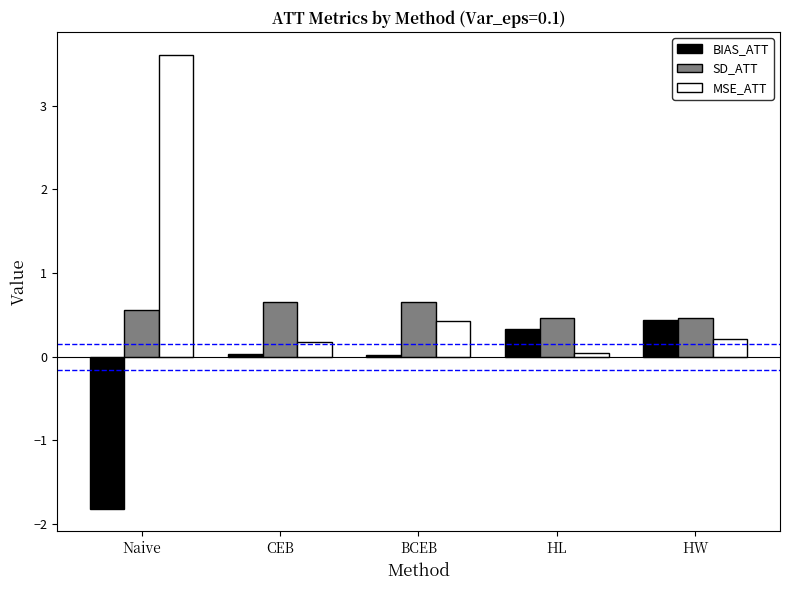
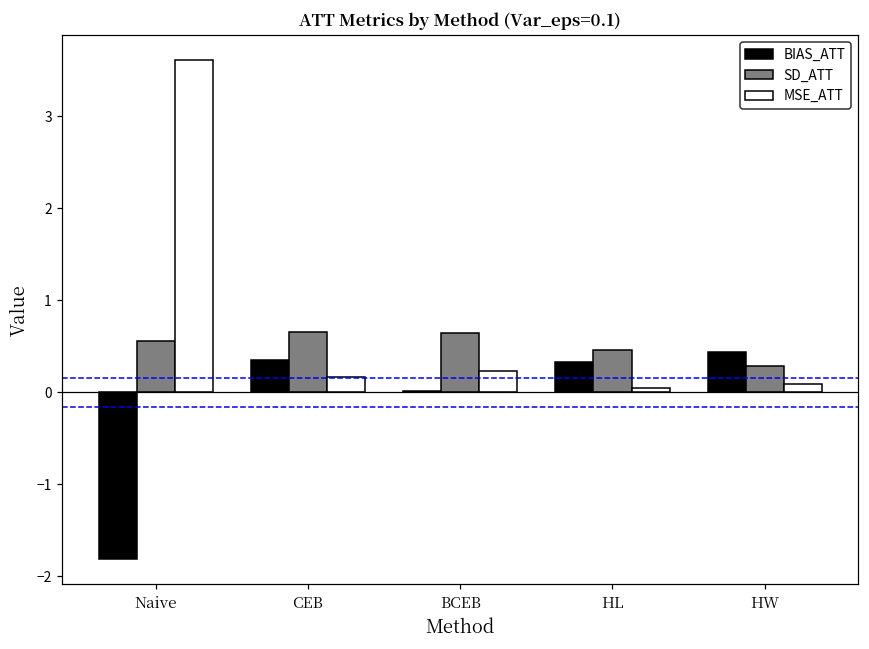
  {
    "BIAS_ATT": {
      "Naive": -1.8,
-     "CEB": 0.0,
+     "CEB": 0.3,
      "HL": 0.3,
      "HW": 0.4
    },
    "SD_ATT": {
      "Naive": 0.6,
      "CEB": 0.7,
      "BCEB": 0.6,
      "HL": 0.5,
-     "HW": 0.5
+     "HW": 0.3
    },
    "MSE_ATT": {
      "Naive": 3.6,
      "CEB": 0.2,
-     "BCEB": 0.4,
+     "BCEB": 0.2,
      "HL": 0.0,
-     "HW": 0.2
+     "HW": 0.1
    }
  }
